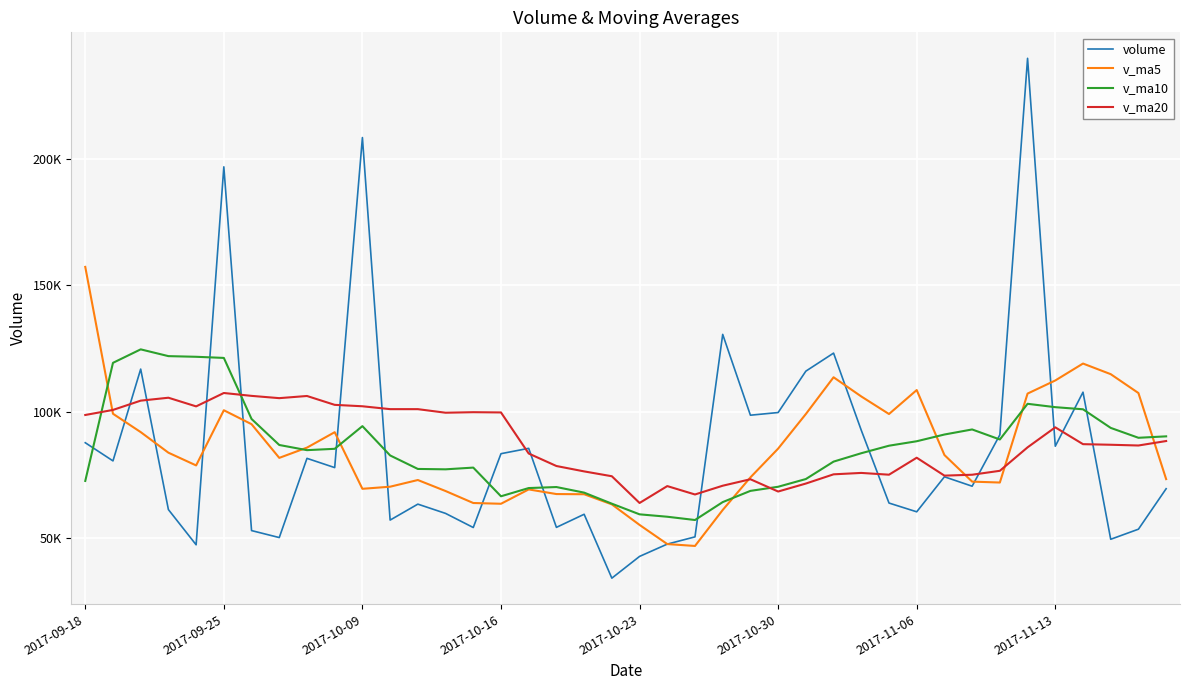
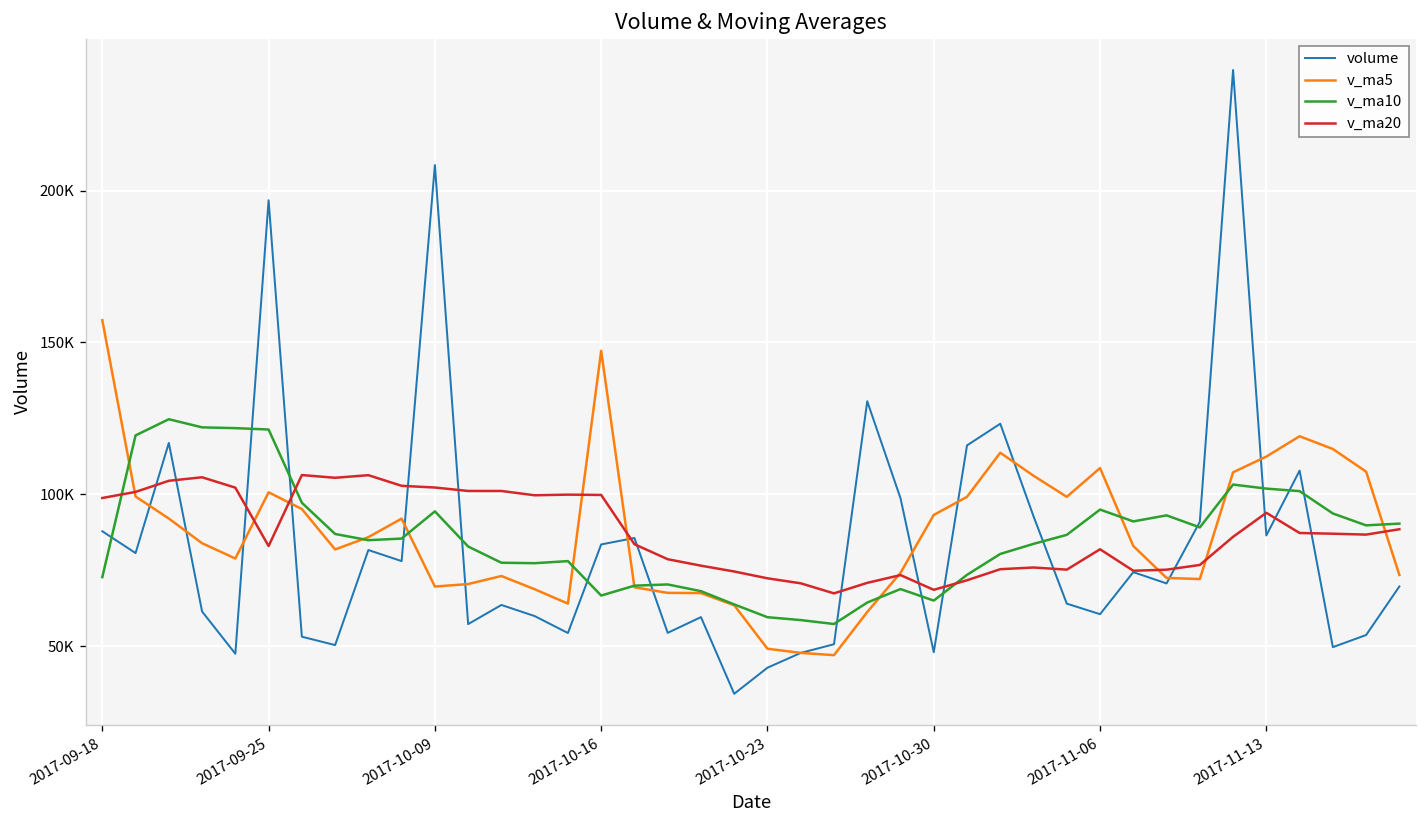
  {
    "volume": {
      "2017-09-18": 88000,
      "2017-09-25": 197000,
      "2017-10-09": 208000,
      "2017-10-16": 83000,
      "2017-10-23": 43000,
-     "2017-10-30": 100000,
+     "2017-10-30": 48000,
      "2017-11-06": 61000,
      "2017-11-13": 86000
    },
    "v_ma5": {
      "2017-09-18": 157000,
      "2017-09-25": 101000,
      "2017-10-09": 70000,
-     "2017-10-16": 64000,
-     "2017-10-23": 55000,
-     "2017-10-30": 85000,
+     "2017-10-16": 147000,
+     "2017-10-23": 49000,
+     "2017-10-30": 93000,
      "2017-11-06": 109000,
      "2017-11-13": 112000
    },
    "v_ma10": {
      "2017-09-18": 73000,
      "2017-09-25": 121000,
      "2017-10-09": 94000,
      "2017-10-16": 67000,
      "2017-10-23": 60000,
-     "2017-10-30": 70000,
-     "2017-11-06": 88000,
+     "2017-10-30": 65000,
+     "2017-11-06": 95000,
      "2017-11-13": 102000
    },
    "v_ma20": {
      "2017-09-18": 99000,
-     "2017-09-25": 107000,
+     "2017-09-25": 83000,
      "2017-10-09": 102000,
      "2017-10-16": 100000,
-     "2017-10-23": 64000,
+     "2017-10-23": 72000,
      "2017-10-30": 69000,
      "2017-11-06": 82000,
      "2017-11-13": 94000
    }
  }
